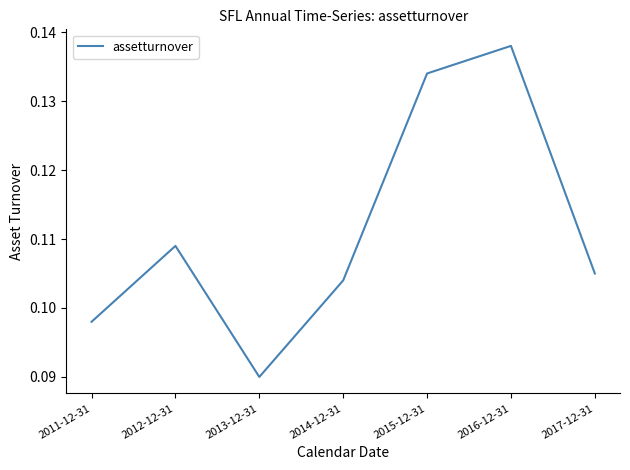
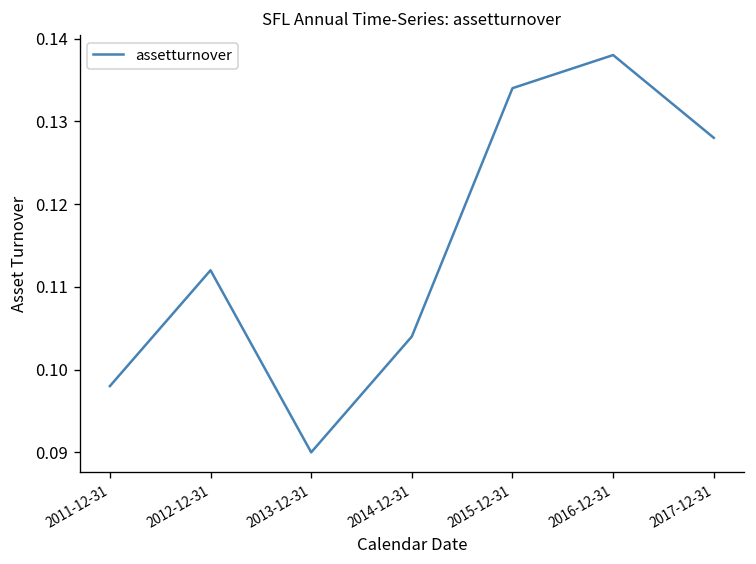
  {
    "2011-12-31": 0.098,
-   "2012-12-31": 0.109,
+   "2012-12-31": 0.112,
    "2013-12-31": 0.090,
    "2014-12-31": 0.104,
    "2015-12-31": 0.134,
    "2016-12-31": 0.138,
-   "2017-12-31": 0.105
+   "2017-12-31": 0.128
  }
